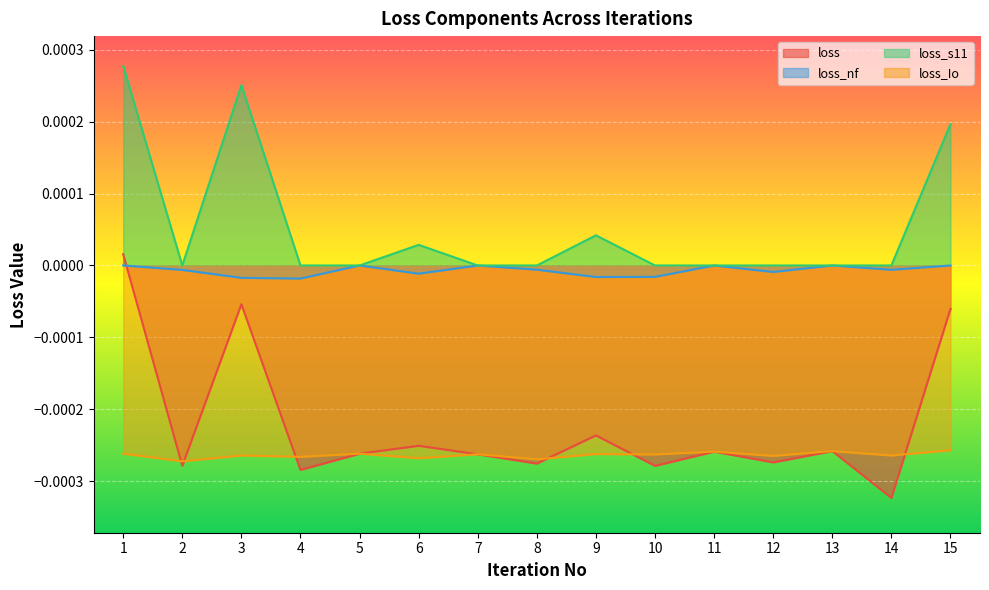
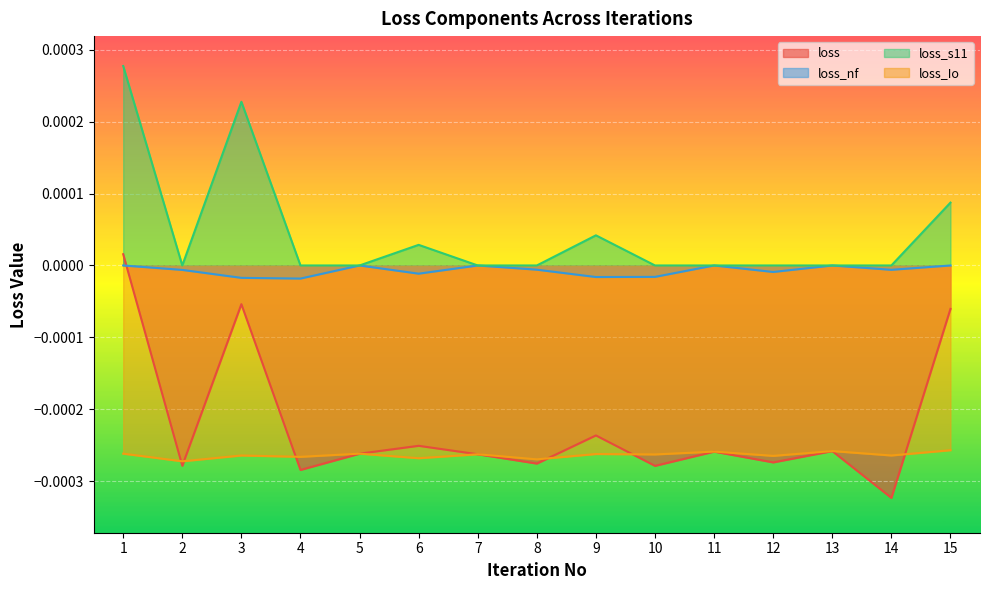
  {
    "loss_s11": {
      "1": 0.00028,
-     "3": 0.00025,
+     "3": 0.00023,
      "6": 0.00003,
      "9": 0.00004,
-     "15": 0.00020
+     "15": 0.00009
    }
  }
